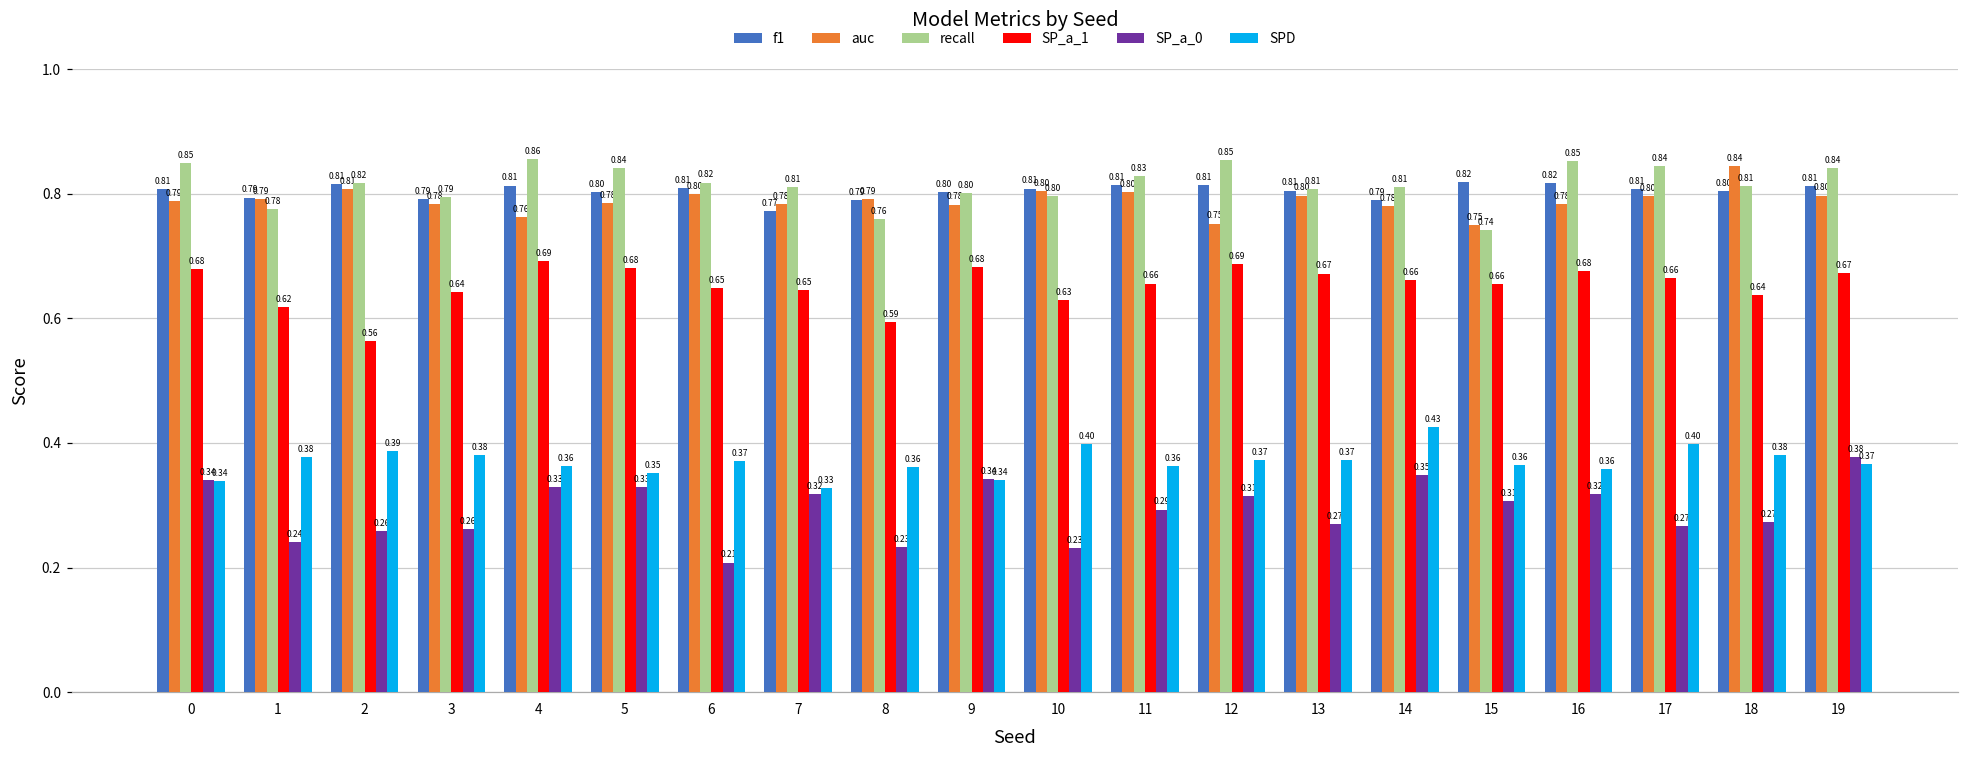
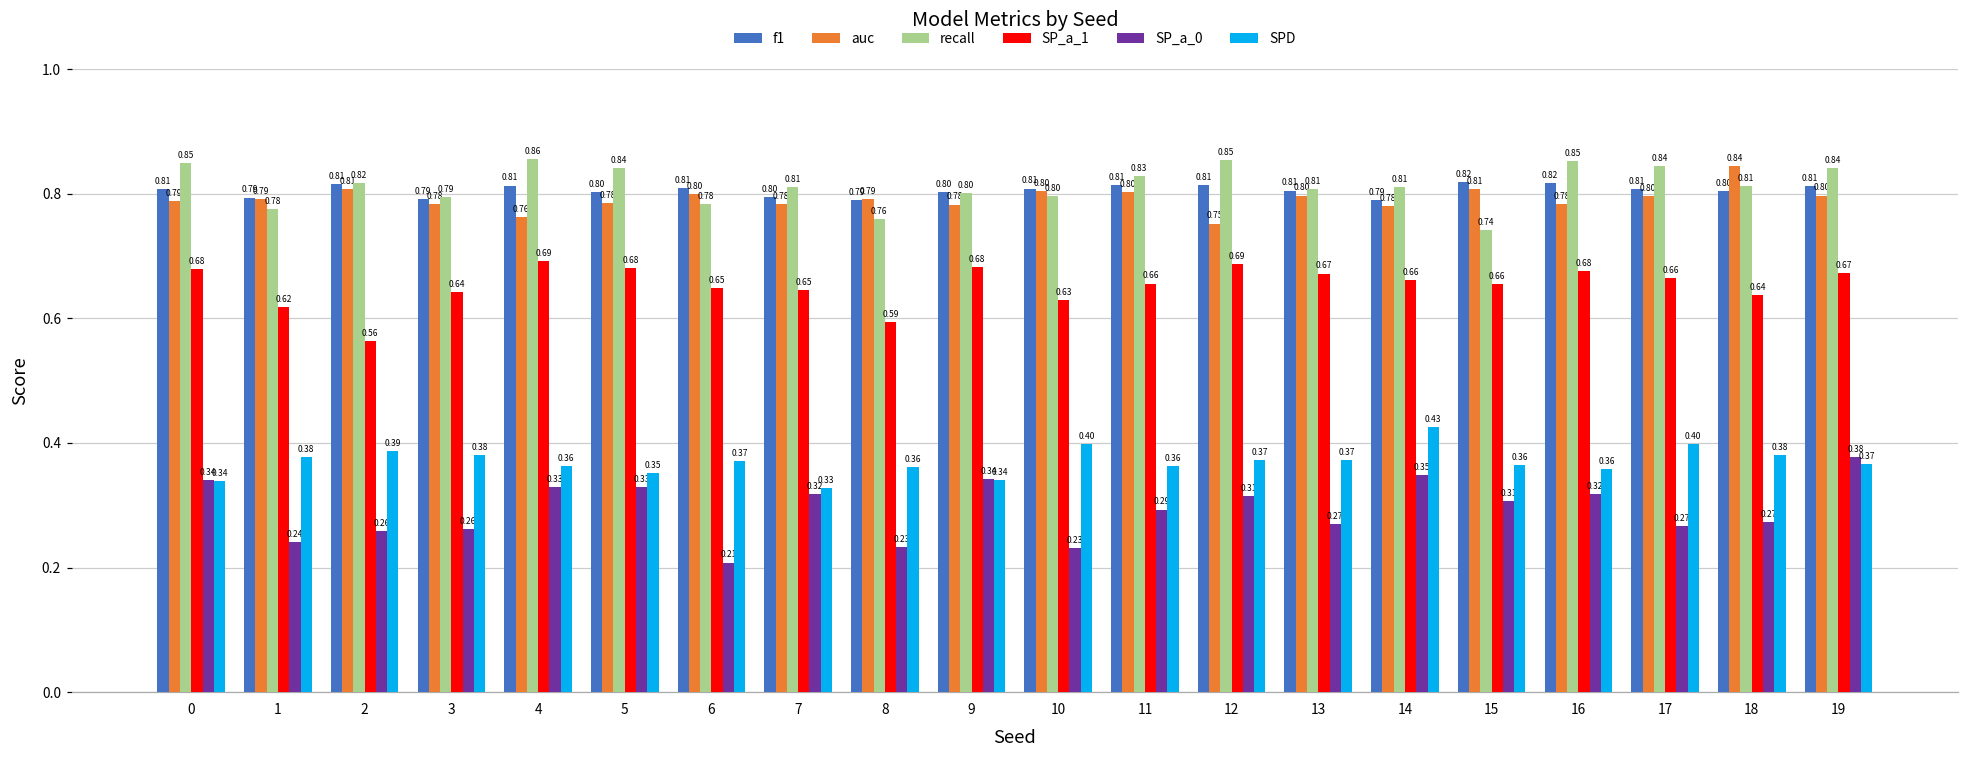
  {
    "f1": {
      "0": 0.81,
      "2": 0.81,
      "3": 0.79,
      "4": 0.81,
      "5": 0.80,
      "6": 0.81,
-     "7": 0.77,
+     "7": 0.80,
      "9": 0.80,
      "11": 0.81,
      "12": 0.81,
      "13": 0.81,
      "14": 0.79,
      "15": 0.82,
      "16": 0.82,
      "17": 0.81,
      "18": 0.80,
      "19": 0.81
    },
    "auc": {
      "0": 0.79,
      "2": 0.81,
      "3": 0.78,
      "4": 0.76,
      "5": 0.78,
      "6": 0.80,
      "7": 0.78,
      "9": 0.78,
      "10": 0.80,
      "11": 0.80,
      "12": 0.75,
      "13": 0.80,
      "14": 0.78,
-     "15": 0.75,
+     "15": 0.81,
      "16": 0.78,
      "17": 0.80,
      "18": 0.84,
      "19": 0.80
    },
    "recall": {
      "0": 0.85,
      "1": 0.78,
      "2": 0.82,
      "3": 0.79,
      "4": 0.86,
      "5": 0.84,
-     "6": 0.82,
+     "6": 0.78,
      "7": 0.81,
      "8": 0.76,
      "9": 0.80,
      "10": 0.80,
      "11": 0.83,
      "12": 0.85,
      "13": 0.81,
      "14": 0.81,
      "15": 0.74,
      "16": 0.85,
      "17": 0.84,
      "18": 0.81,
      "19": 0.84
    },
    "SP_a_1": {
      "0": 0.68,
      "1": 0.62,
      "2": 0.56,
      "3": 0.64,
      "4": 0.69,
      "5": 0.68,
      "6": 0.65,
      "7": 0.65,
      "8": 0.59,
      "9": 0.68,
      "10": 0.63,
      "11": 0.66,
      "12": 0.69,
      "13": 0.67,
      "14": 0.66,
      "15": 0.66,
      "16": 0.68,
      "17": 0.66,
      "18": 0.64,
      "19": 0.67
    },
    "SP_a_0": {
      "1": 0.24,
      "2": 0.26,
      "3": 0.26,
      "4": 0.33,
      "5": 0.33,
      "6": 0.21,
      "7": 0.32,
      "8": 0.23,
      "10": 0.23,
      "11": 0.29,
      "12": 0.31,
      "13": 0.27,
      "14": 0.35,
      "15": 0.31,
      "16": 0.32,
      "17": 0.27,
      "18": 0.27,
      "19": 0.38
    },
    "SPD": {
      "1": 0.38,
      "2": 0.39,
      "3": 0.38,
      "4": 0.36,
      "5": 0.35,
      "6": 0.37,
      "7": 0.33,
      "8": 0.36,
      "10": 0.40,
      "11": 0.36,
      "12": 0.37,
      "13": 0.37,
      "14": 0.43,
      "15": 0.36,
      "16": 0.36,
      "17": 0.40,
      "18": 0.38,
      "19": 0.37
    }
  }
